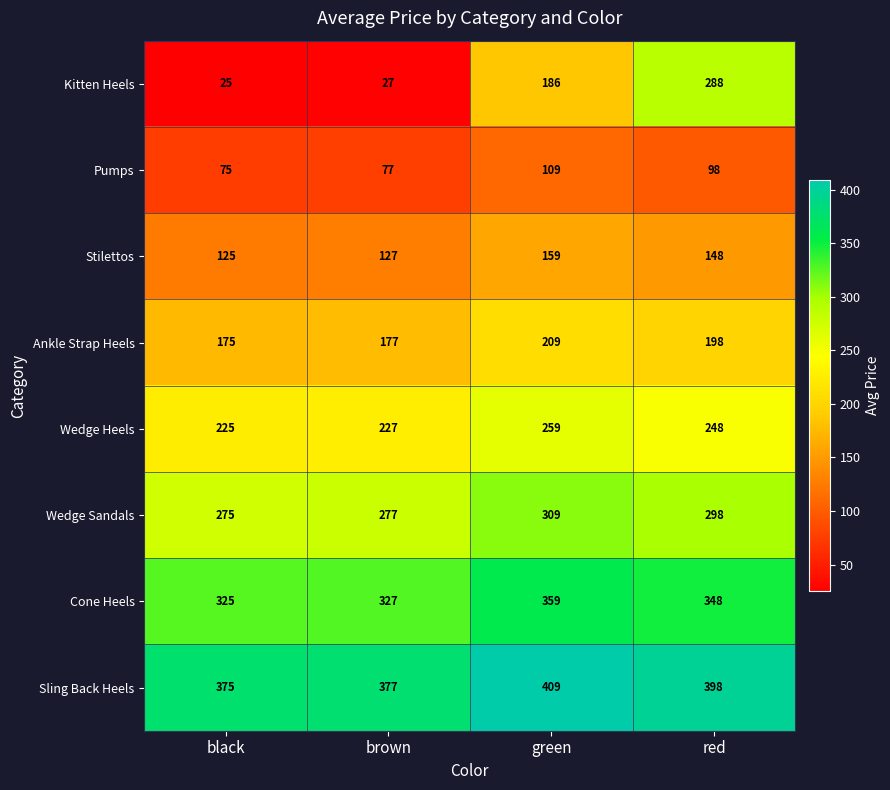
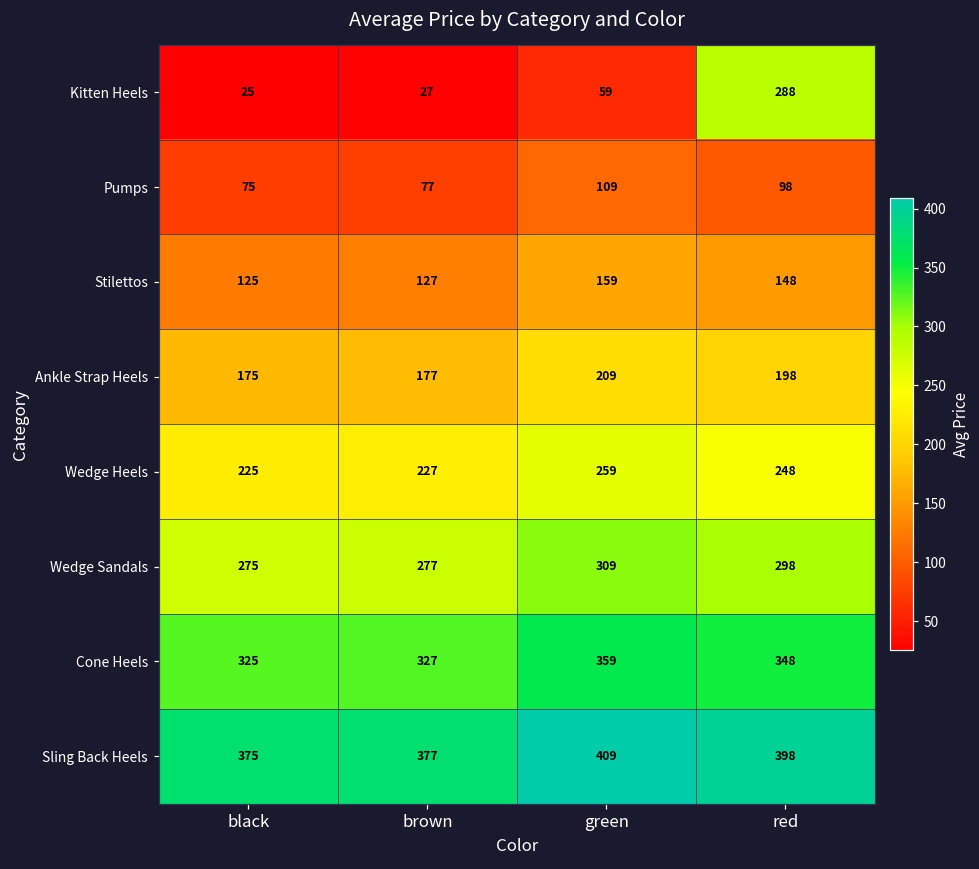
  {
    "Kitten Heels": {
      "black": 25,
      "brown": 27,
-     "green": 186,
+     "green": 59,
      "red": 288
    },
    "Pumps": {
      "black": 75,
      "brown": 77,
      "green": 109,
      "red": 98
    },
    "Stilettos": {
      "black": 125,
      "brown": 127,
      "green": 159,
      "red": 148
    },
    "Ankle Strap Heels": {
      "black": 175,
      "brown": 177,
      "green": 209,
      "red": 198
    },
    "Wedge Heels": {
      "black": 225,
      "brown": 227,
      "green": 259,
      "red": 248
    },
    "Wedge Sandals": {
      "black": 275,
      "brown": 277,
      "green": 309,
      "red": 298
    },
    "Cone Heels": {
      "black": 325,
      "brown": 327,
      "green": 359,
      "red": 348
    },
    "Sling Back Heels": {
      "black": 375,
      "brown": 377,
      "green": 409,
      "red": 398
    }
  }
